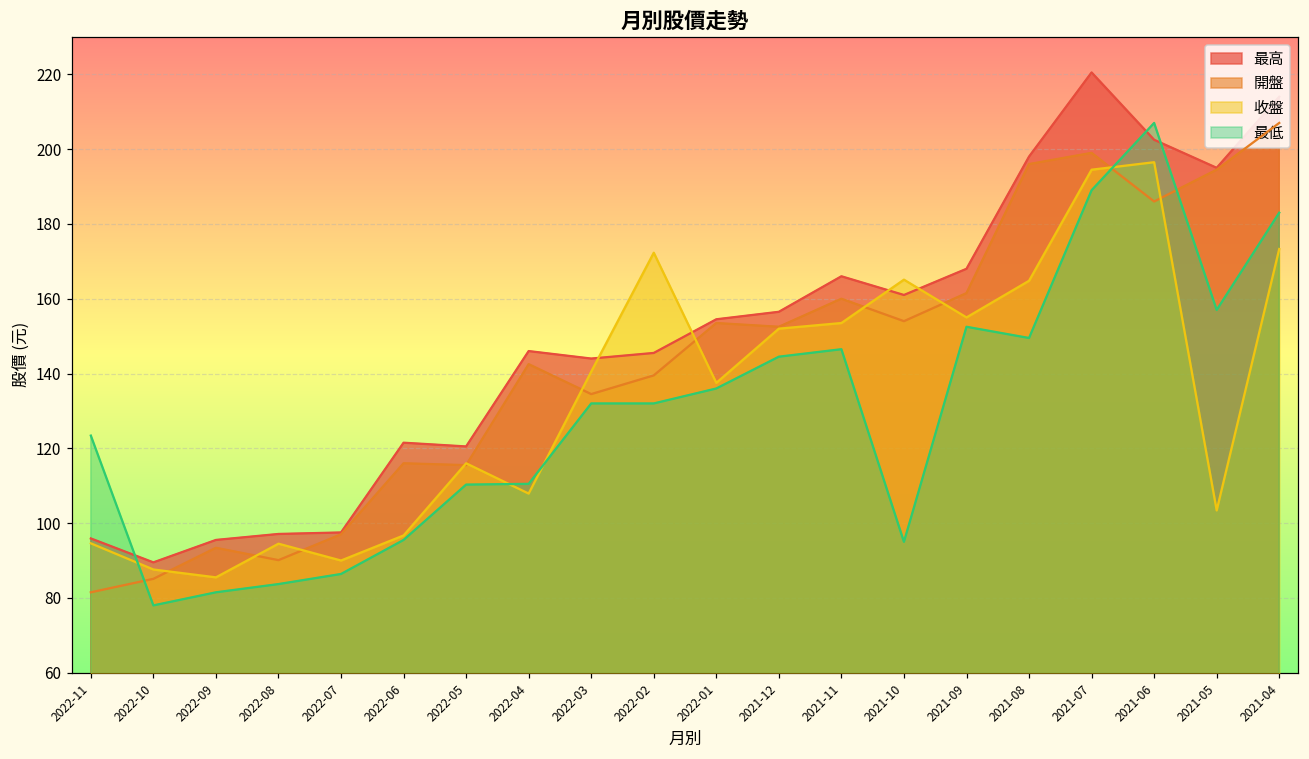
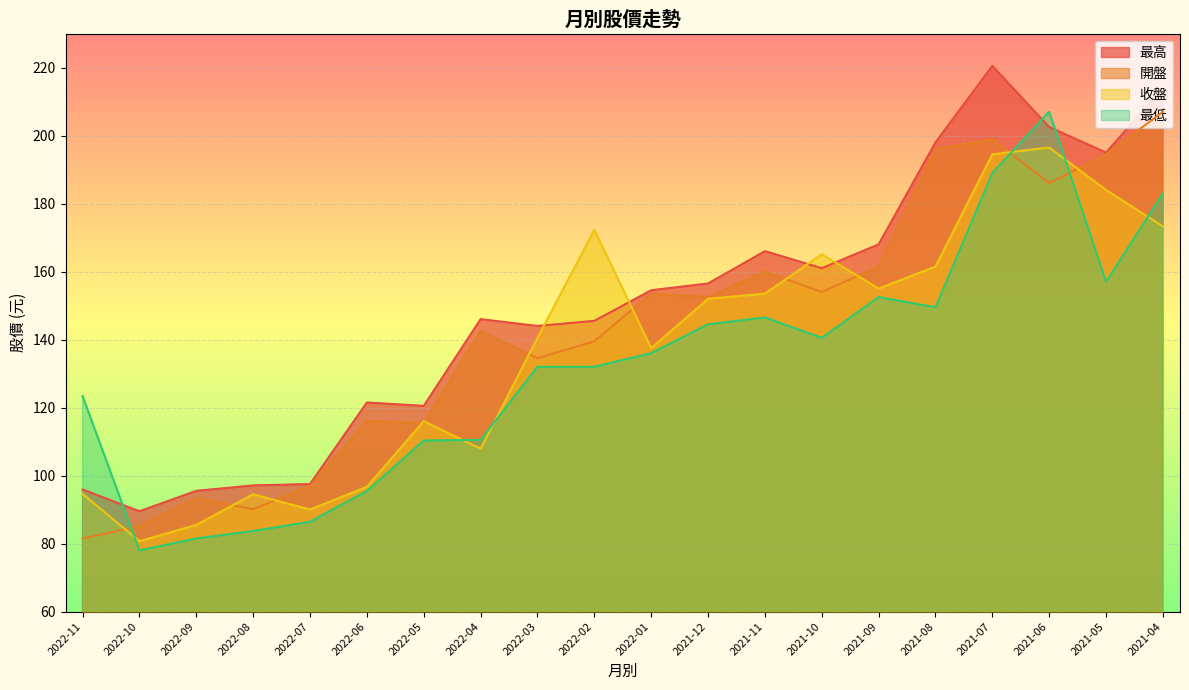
  {
    "收盤": {
      "2022-11": 95,
-     "2022-10": 88,
+     "2022-10": 81,
      "2022-09": 86,
      "2022-08": 95,
      "2022-07": 90,
      "2022-06": 97,
      "2022-04": 108,
      "2022-03": 141,
      "2022-02": 172,
      "2022-01": 138,
      "2021-11": 154,
      "2021-10": 165,
      "2021-09": 155,
-     "2021-08": 165,
+     "2021-08": 162,
      "2021-07": 195,
      "2021-06": 197,
-     "2021-05": 103,
+     "2021-05": 184,
      "2021-04": 173
    },
    "最低": {
      "2022-11": 123,
      "2022-10": 78,
      "2022-09": 82,
      "2022-08": 84,
      "2022-07": 86,
      "2022-06": 96,
      "2022-05": 110,
      "2022-04": 111,
      "2022-03": 132,
      "2022-02": 132,
      "2022-01": 136,
      "2021-12": 145,
      "2021-11": 147,
-     "2021-10": 95,
+     "2021-10": 141,
      "2021-09": 153,
      "2021-08": 150,
      "2021-07": 189,
      "2021-06": 207,
      "2021-05": 157,
      "2021-04": 183
    }
  }
